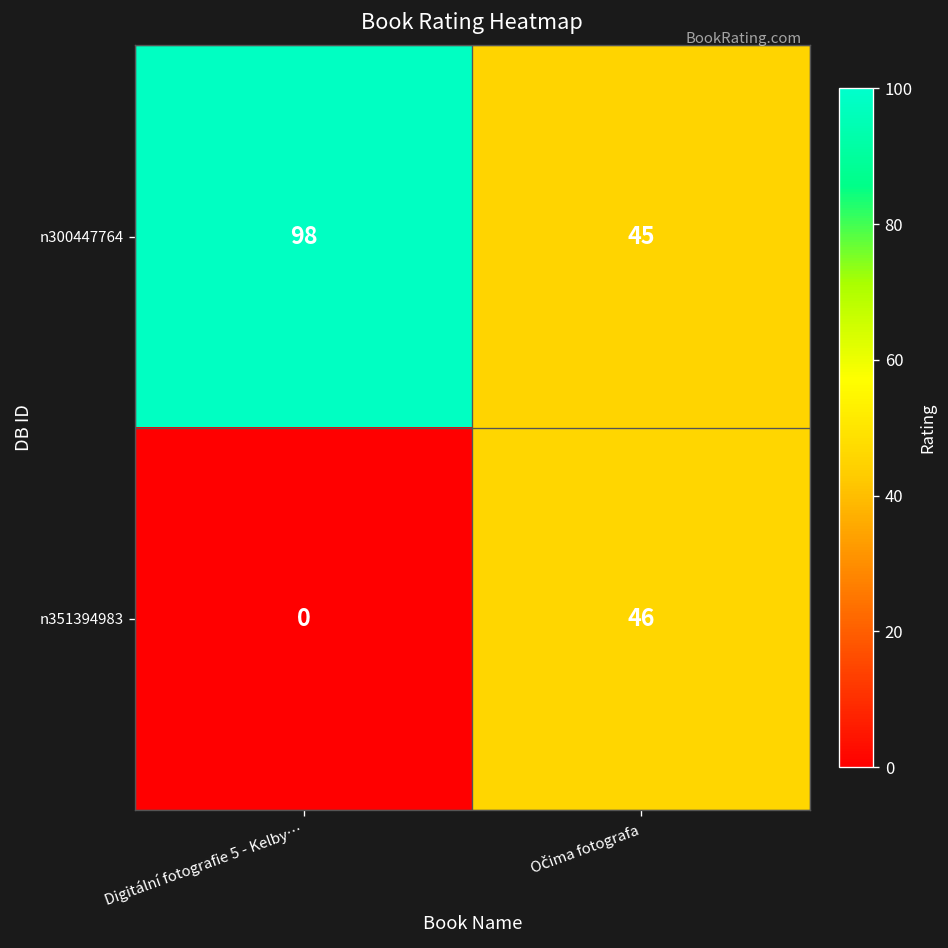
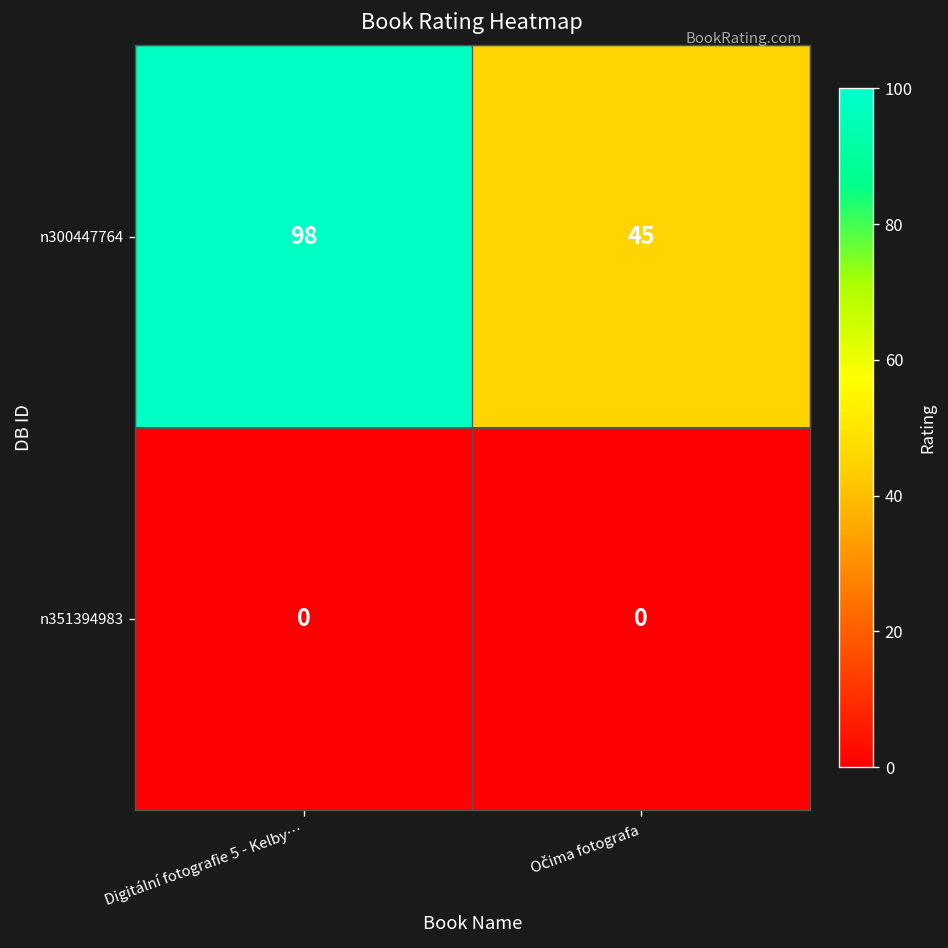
  {
    "n300447764": {
      "Digitální fotografie 5 - Kelby…": 98,
      "Očima fotografa": 45
    },
    "n351394983": {
      "Digitální fotografie 5 - Kelby…": 0,
-     "Očima fotografa": 46
+     "Očima fotografa": 0
    }
  }
